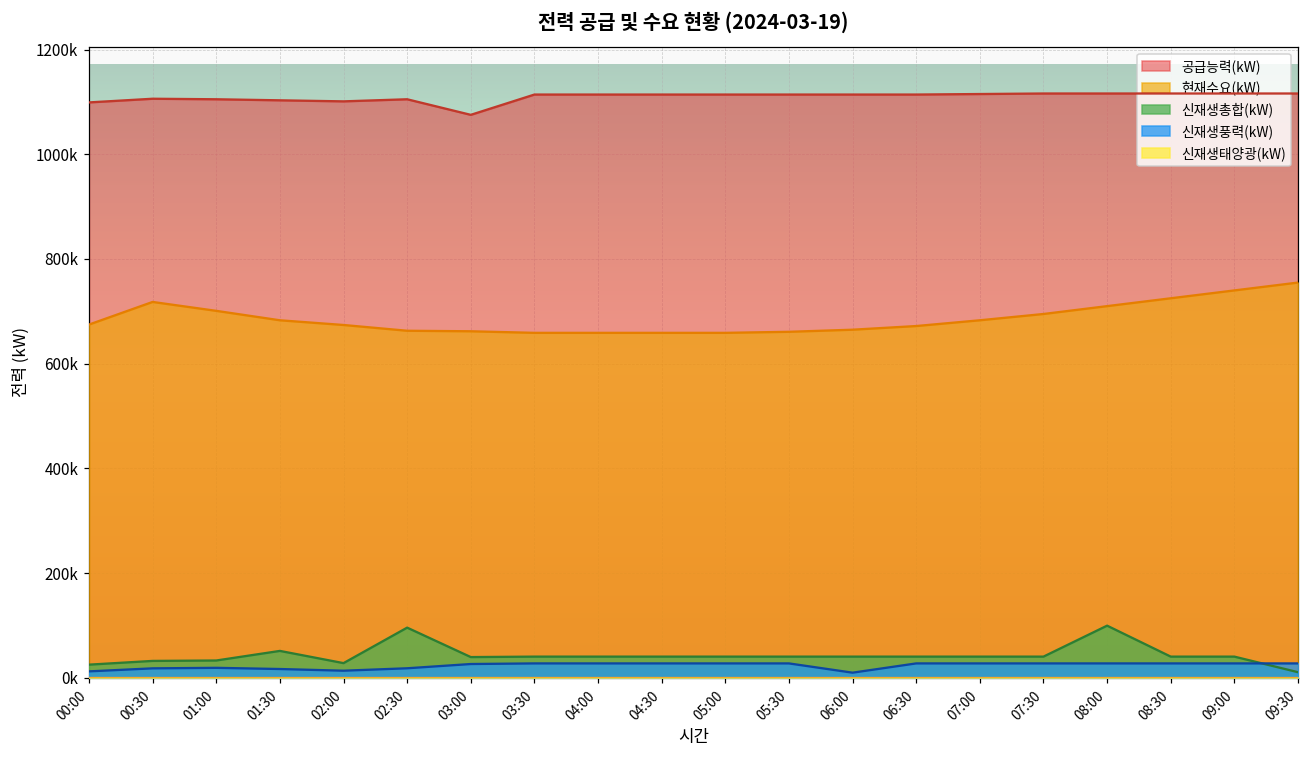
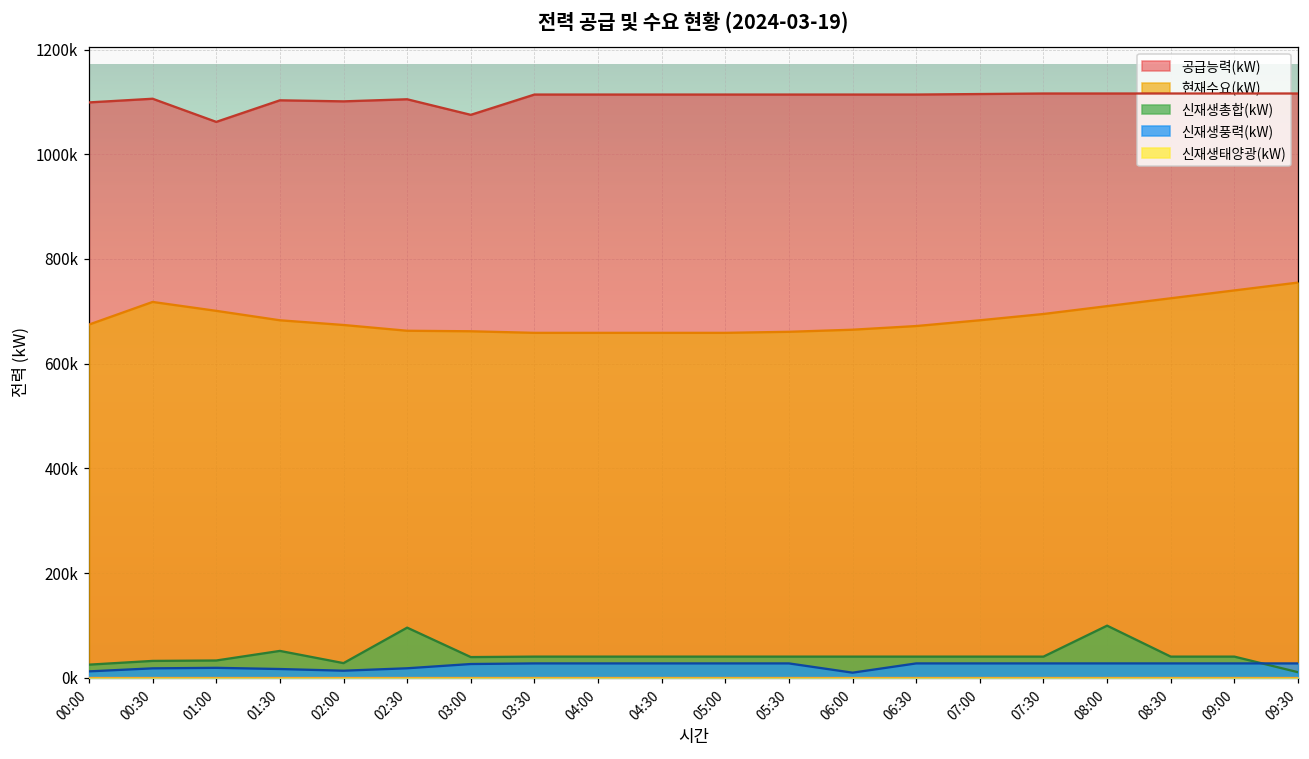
  {
    "공급능력(kW)": {
      "00:00": 1100000,
      "00:30": 1110000,
-     "01:00": 1110000,
+     "01:00": 1060000,
      "01:30": 1100000,
      "02:00": 1100000,
      "02:30": 1110000,
      "03:00": 1080000,
      "03:30": 1110000,
      "04:00": 1110000,
      "04:30": 1110000,
      "05:00": 1110000,
      "05:30": 1110000,
      "06:00": 1110000,
      "06:30": 1110000,
      "07:00": 1120000,
      "07:30": 1120000,
      "08:00": 1120000,
      "09:30": 1120000
    },
    "현재수요(kW)": {
      "00:00": 670000,
      "00:30": 720000,
      "01:00": 700000,
      "01:30": 680000,
      "02:00": 670000,
      "02:30": 660000,
      "03:00": 660000,
      "03:30": 660000,
      "04:00": 660000,
      "04:30": 660000,
      "05:00": 660000,
      "05:30": 660000,
      "06:00": 670000,
      "06:30": 670000,
      "07:00": 680000,
      "07:30": 700000,
      "08:00": 710000,
      "08:30": 730000,
      "09:00": 740000,
      "09:30": 760000
    },
    "신재생총합(kW)": {
      "00:00": 30000,
      "00:30": 30000,
      "01:00": 30000,
      "01:30": 50000,
      "02:00": 30000,
      "02:30": 100000,
      "03:00": 40000,
      "03:30": 40000,
      "04:00": 40000,
      "04:30": 40000,
      "05:00": 40000,
      "05:30": 40000,
      "06:00": 40000,
      "06:30": 40000,
      "07:00": 40000,
      "07:30": 40000,
      "08:00": 100000,
      "08:30": 40000,
      "09:00": 40000,
      "09:30": 10000
    },
    "신재생풍력(kW)": {
      "00:00": 10000,
      "00:30": 20000,
      "01:00": 20000,
      "01:30": 20000,
      "02:00": 10000,
      "02:30": 20000,
      "03:00": 30000,
      "03:30": 30000,
      "04:00": 30000,
      "04:30": 30000,
      "05:00": 30000,
      "05:30": 30000,
      "06:00": 10000,
      "06:30": 30000,
      "07:00": 30000,
      "07:30": 30000,
      "08:00": 30000,
      "08:30": 30000,
      "09:00": 30000,
      "09:30": 30000
    },
    "신재생태양광(kW)": {
      "00:00": 0,
      "00:30": 0,
      "01:00": 0,
      "01:30": 0,
      "02:00": 0,
      "02:30": 0,
      "03:00": 0,
      "03:30": 0,
      "04:00": 0,
      "04:30": 0,
      "05:00": 0,
      "05:30": 0,
      "06:00": 0,
      "06:30": 0,
      "07:00": 0,
      "07:30": 0,
      "08:00": 0,
      "08:30": 0,
      "09:00": 0,
      "09:30": 0
    }
  }
